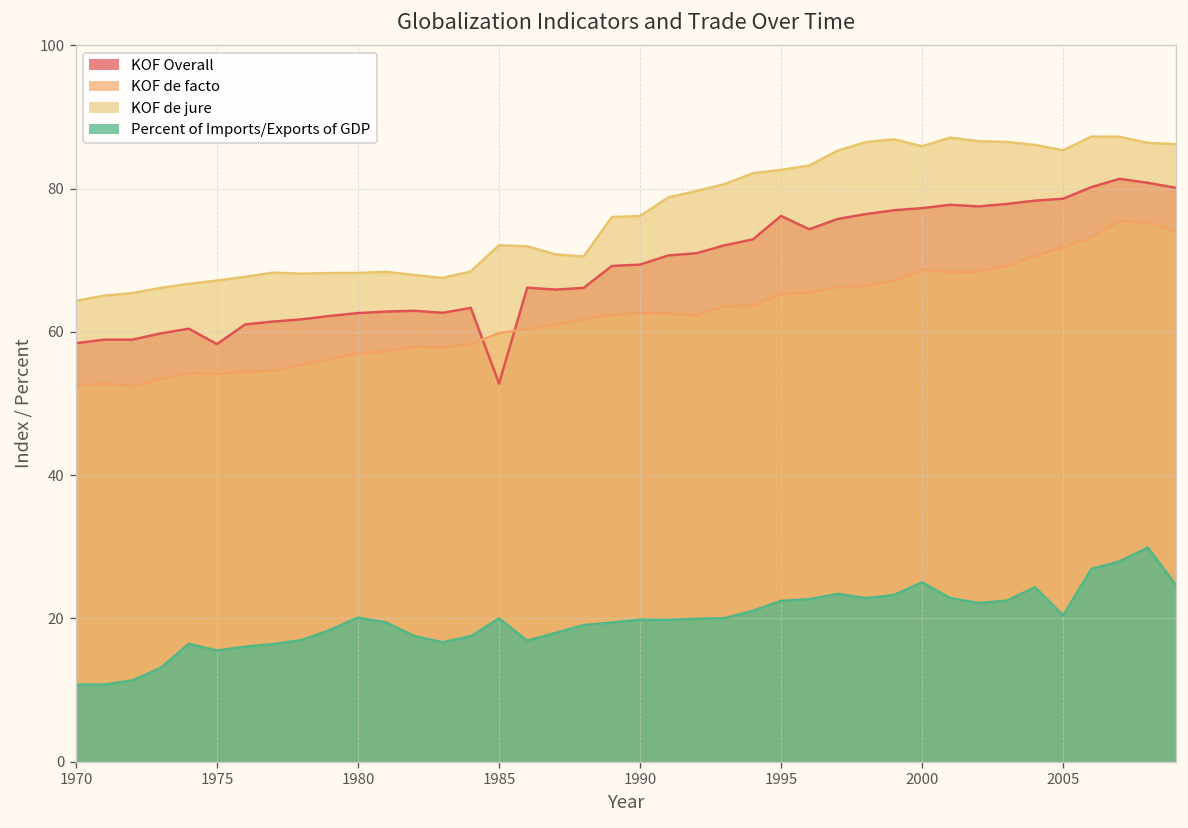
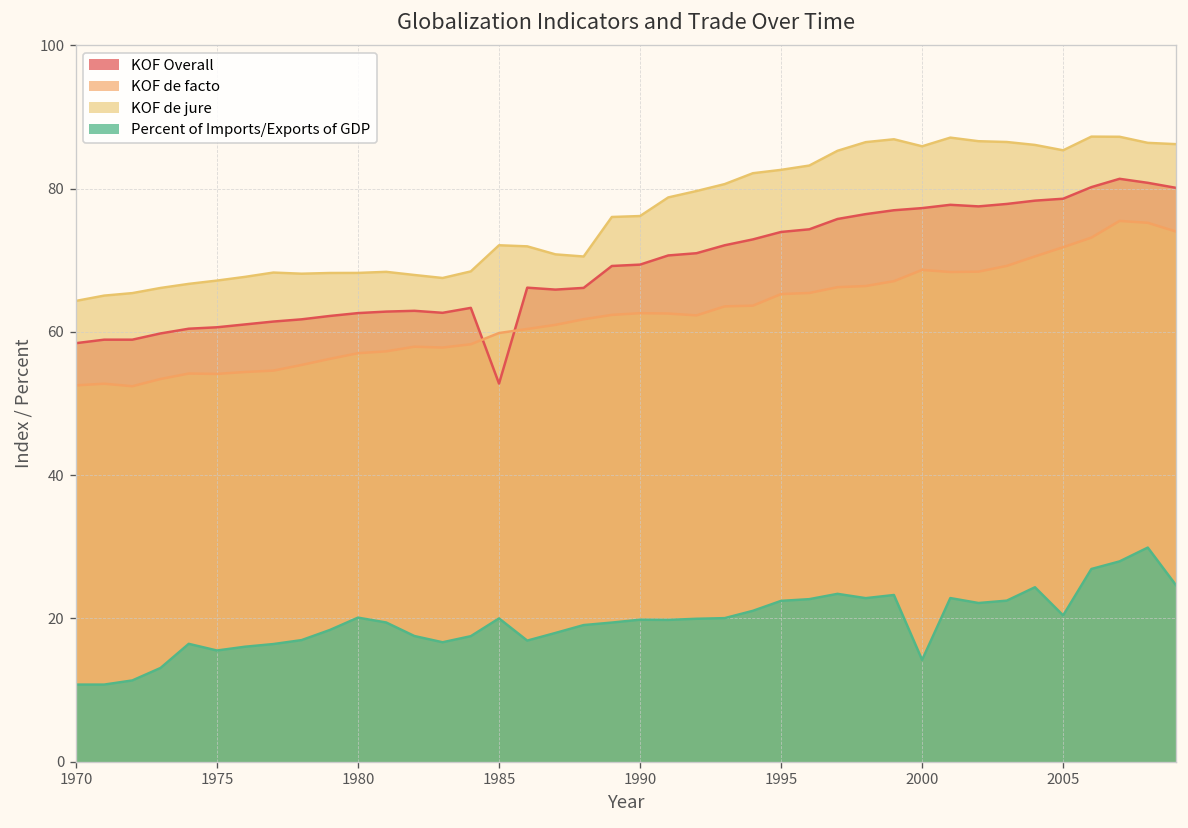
  {
    "KOF Overall": {
      "1970": 58,
-     "1975": 58,
+     "1975": 61,
      "1980": 63,
      "1985": 53,
      "1990": 69,
-     "1995": 76,
+     "1995": 74,
      "2000": 77,
      "2005": 79
    },
    "Percent of Imports/Exports of GDP": {
      "1970": 11,
      "1975": 16,
      "1980": 20,
      "1985": 20,
      "1990": 20,
      "1995": 22,
-     "2000": 25,
+     "2000": 14,
      "2005": 20
    }
  }
